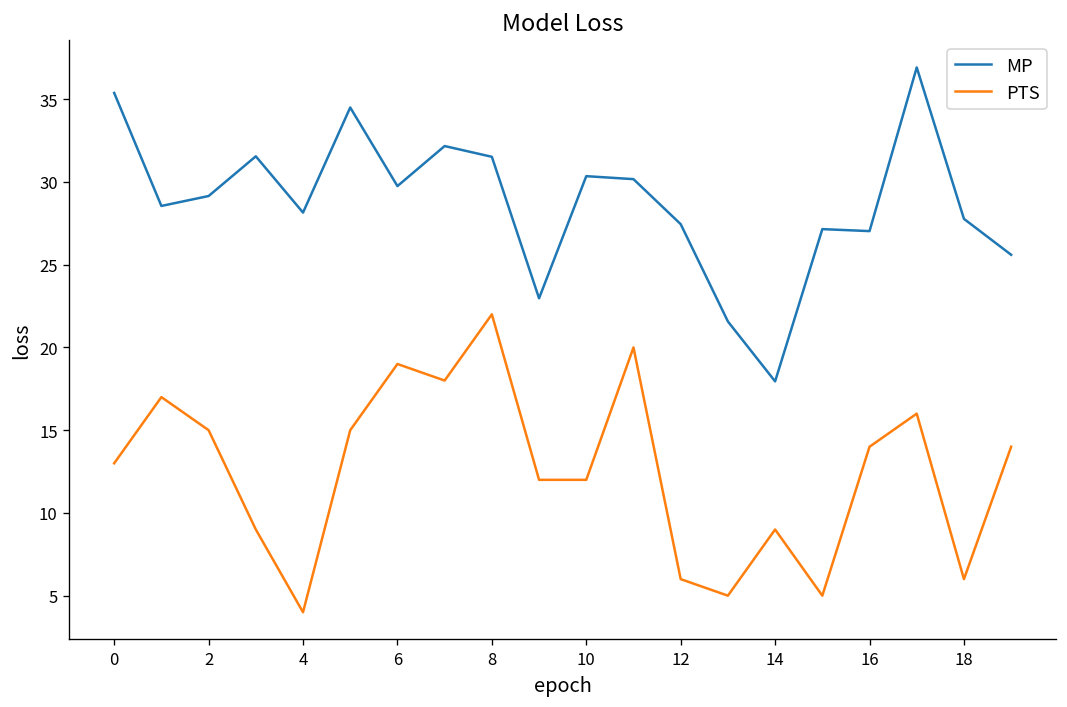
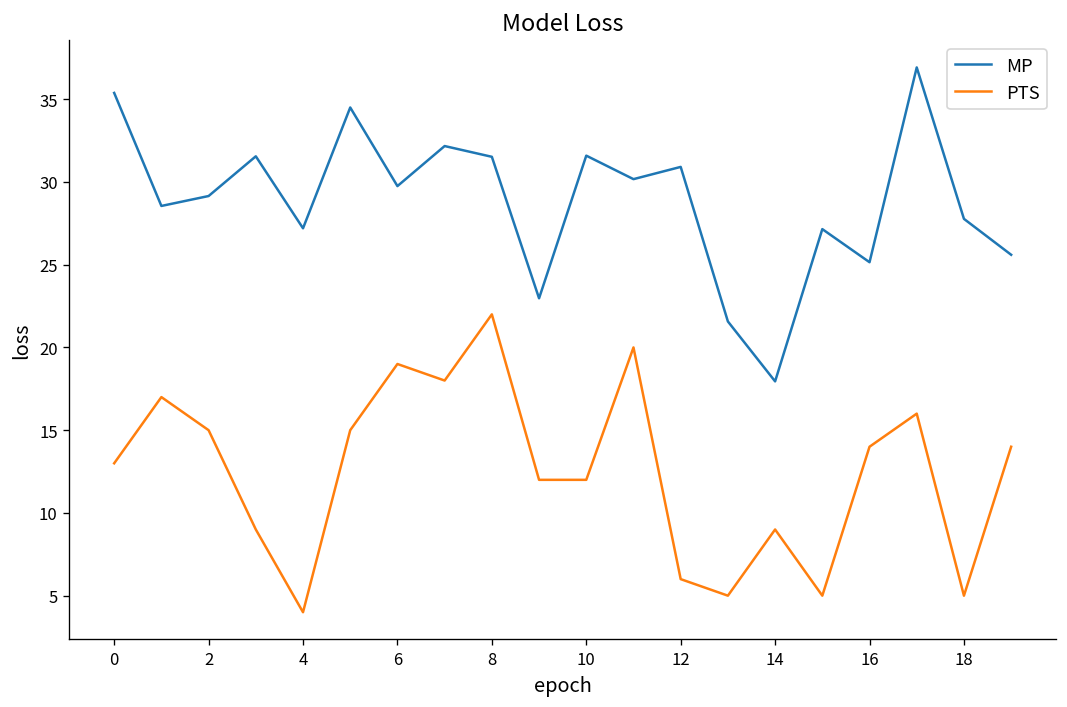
  {
    "MP": {
      "0": 35.4,
      "2": 29.2,
-     "4": 28.2,
+     "4": 27.2,
      "6": 29.8,
      "8": 31.5,
-     "10": 30.4,
-     "12": 27.5,
+     "10": 31.6,
+     "12": 30.9,
      "14": 18.0,
-     "16": 27.0,
+     "16": 25.2,
      "18": 27.8
    },
    "PTS": {
      "0": 13,
      "2": 15,
      "4": 4,
      "6": 19,
      "8": 22,
      "10": 12,
      "12": 6,
      "14": 9,
      "16": 14,
-     "18": 6
+     "18": 5
    }
  }
